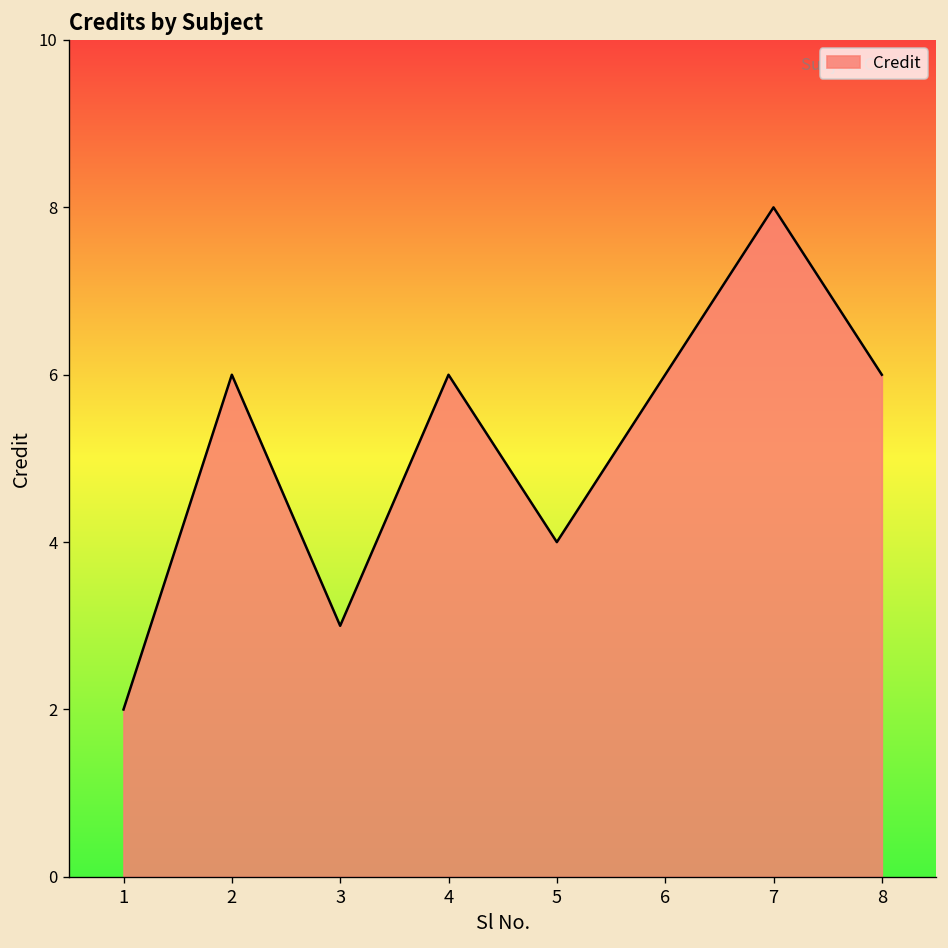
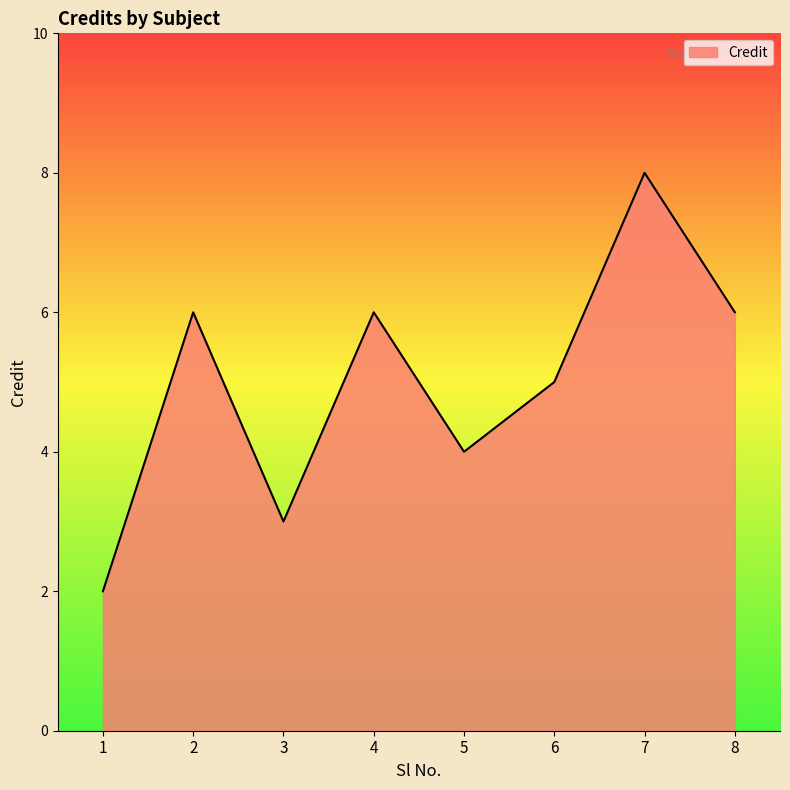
  {
    "1": 2,
    "2": 6,
    "3": 3,
    "4": 6,
    "5": 4,
-   "6": 6,
+   "6": 5,
    "7": 8,
    "8": 6
  }
